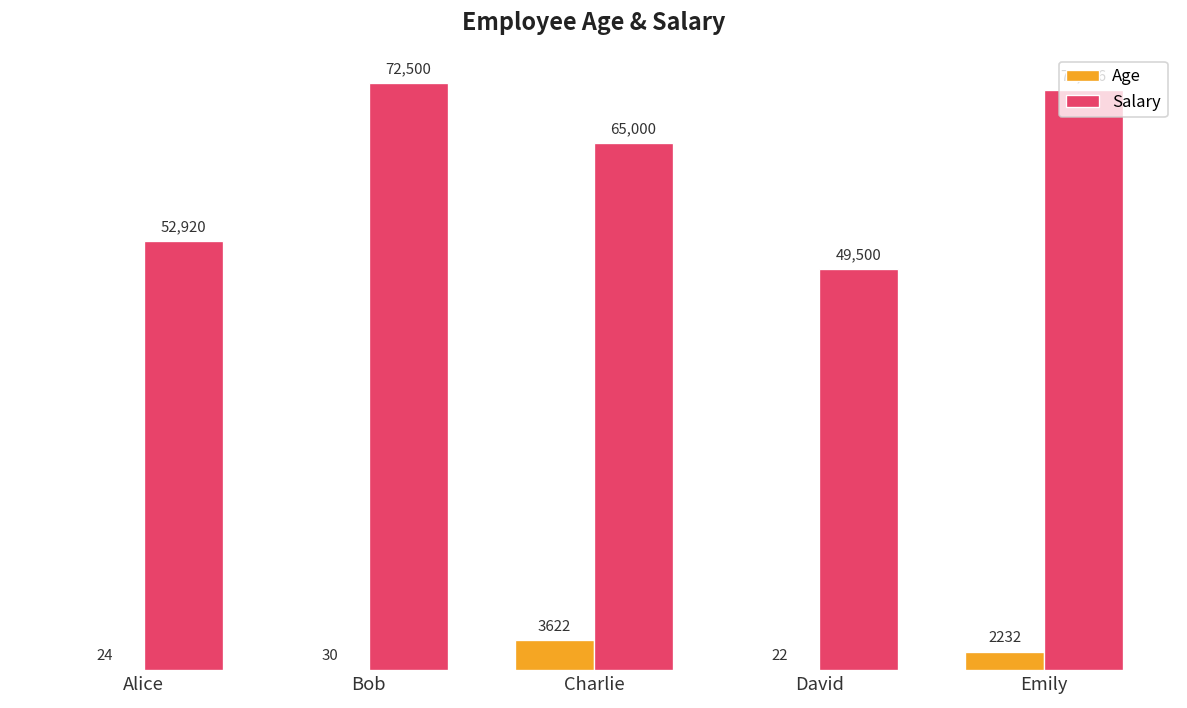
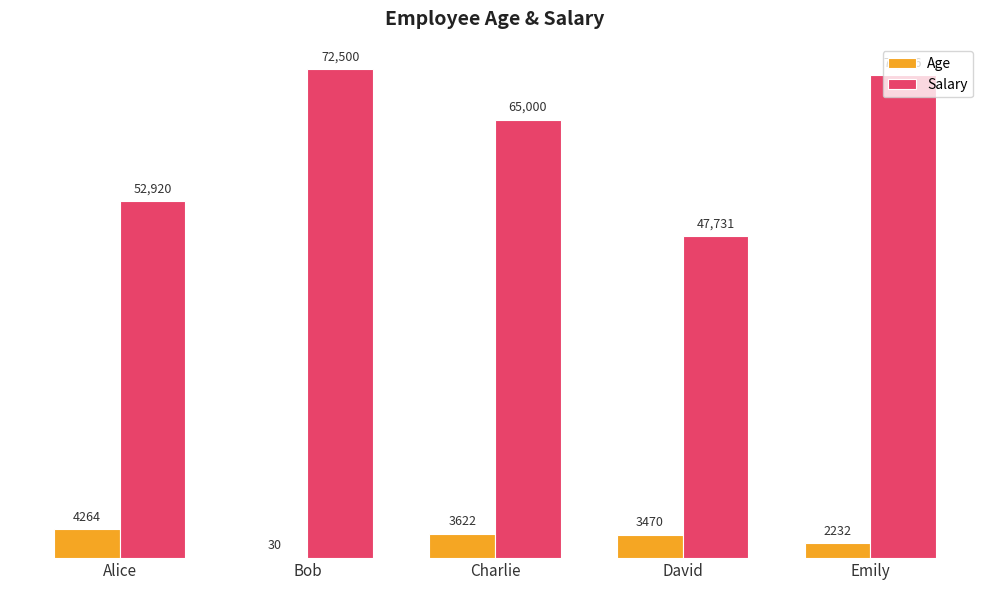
  {
    "Age": {
-     "Alice": "24",
+     "Alice": "4264",
      "Bob": "30",
      "Charlie": "3622",
-     "David": "22",
+     "David": "3470",
      "Emily": "2232"
    },
    "Salary": {
      "Alice": "52,920",
      "Bob": "72,500",
      "Charlie": "65,000",
-     "David": "49,500"
+     "David": "47,731"
    }
  }
